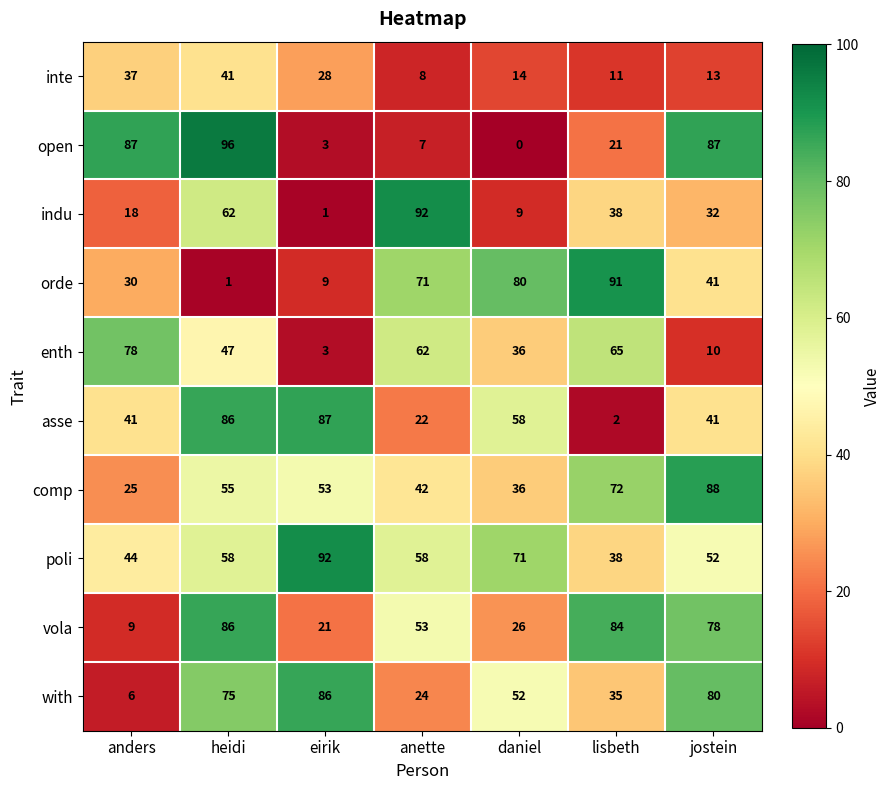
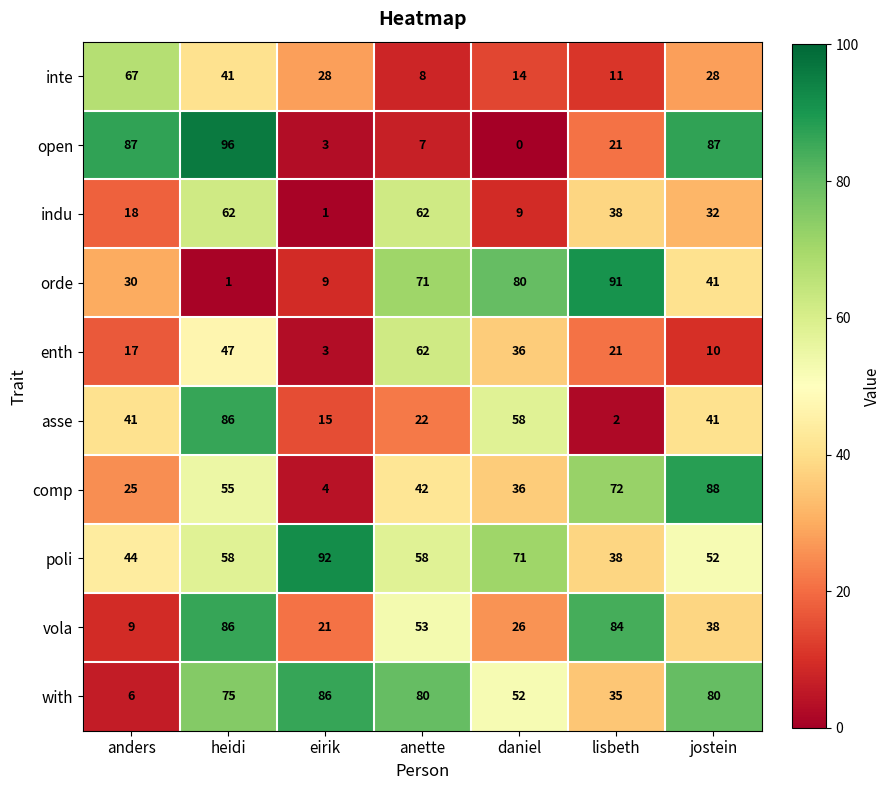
  {
    "inte": {
-     "anders": 37,
+     "anders": 67,
      "heidi": 41,
      "eirik": 28,
      "anette": 8,
      "daniel": 14,
      "lisbeth": 11,
-     "jostein": 13
+     "jostein": 28
    },
    "open": {
      "anders": 87,
      "heidi": 96,
      "eirik": 3,
      "anette": 7,
      "daniel": 0,
      "lisbeth": 21,
      "jostein": 87
    },
    "indu": {
      "anders": 18,
      "heidi": 62,
      "eirik": 1,
-     "anette": 92,
+     "anette": 62,
      "daniel": 9,
      "lisbeth": 38,
      "jostein": 32
    },
    "orde": {
      "anders": 30,
      "heidi": 1,
      "eirik": 9,
      "anette": 71,
      "daniel": 80,
      "lisbeth": 91,
      "jostein": 41
    },
    "enth": {
-     "anders": 78,
+     "anders": 17,
      "heidi": 47,
      "eirik": 3,
      "anette": 62,
      "daniel": 36,
-     "lisbeth": 65,
+     "lisbeth": 21,
      "jostein": 10
    },
    "asse": {
      "anders": 41,
      "heidi": 86,
-     "eirik": 87,
+     "eirik": 15,
      "anette": 22,
      "daniel": 58,
      "lisbeth": 2,
      "jostein": 41
    },
    "comp": {
      "anders": 25,
      "heidi": 55,
-     "eirik": 53,
+     "eirik": 4,
      "anette": 42,
      "daniel": 36,
      "lisbeth": 72,
      "jostein": 88
    },
    "poli": {
      "anders": 44,
      "heidi": 58,
      "eirik": 92,
      "anette": 58,
      "daniel": 71,
      "lisbeth": 38,
      "jostein": 52
    },
    "vola": {
      "anders": 9,
      "heidi": 86,
      "eirik": 21,
      "anette": 53,
      "daniel": 26,
      "lisbeth": 84,
-     "jostein": 78
+     "jostein": 38
    },
    "with": {
      "anders": 6,
      "heidi": 75,
      "eirik": 86,
-     "anette": 24,
+     "anette": 80,
      "daniel": 52,
      "lisbeth": 35,
      "jostein": 80
    }
  }
